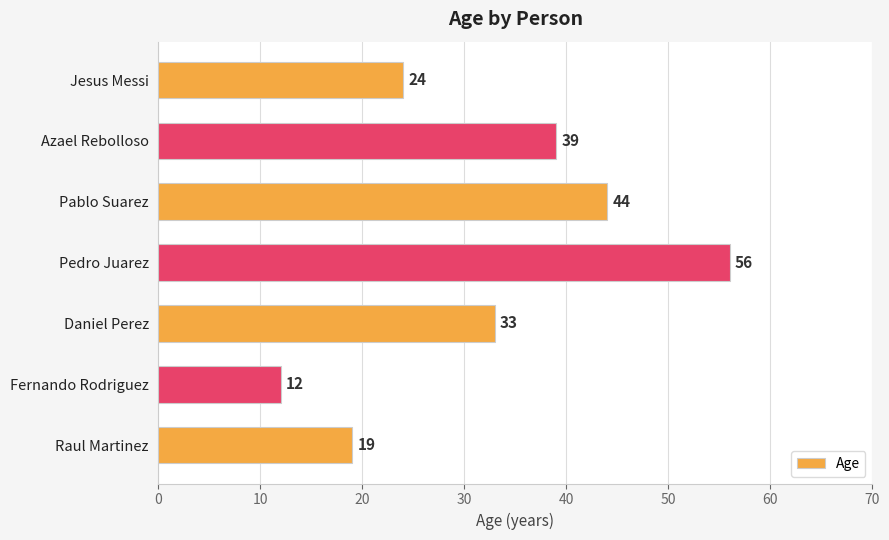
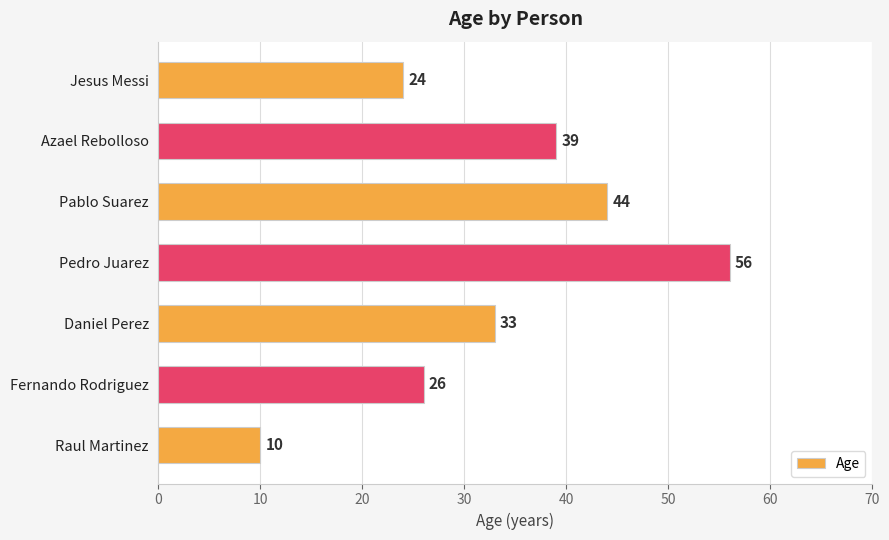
  {
    "Jesus Messi": 24,
    "Azael Rebolloso": 39,
    "Pablo Suarez": 44,
    "Pedro Juarez": 56,
    "Daniel Perez": 33,
-   "Fernando Rodriguez": 12,
-   "Raul Martinez": 19
+   "Fernando Rodriguez": 26,
+   "Raul Martinez": 10
  }
